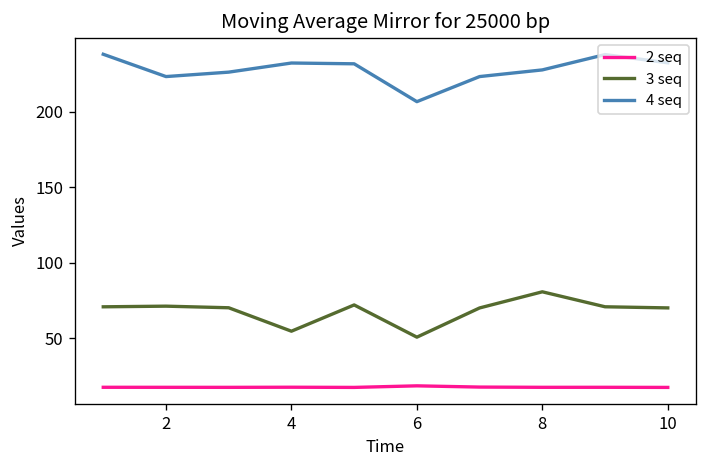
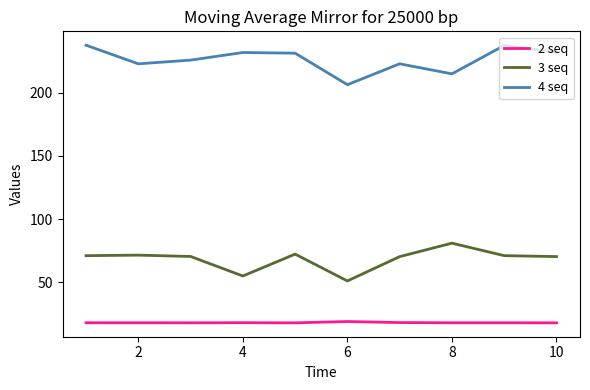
  {
    "2 seq": {
      "2": 18,
      "4": 18,
      "6": 19,
      "8": 18,
      "10": 18
    },
    "3 seq": {
      "2": 71,
      "4": 55,
      "6": 51,
      "8": 81,
      "10": 70
    },
    "4 seq": {
      "2": 223,
      "4": 232,
      "6": 207,
-     "8": 228
+     "8": 215
    }
  }
